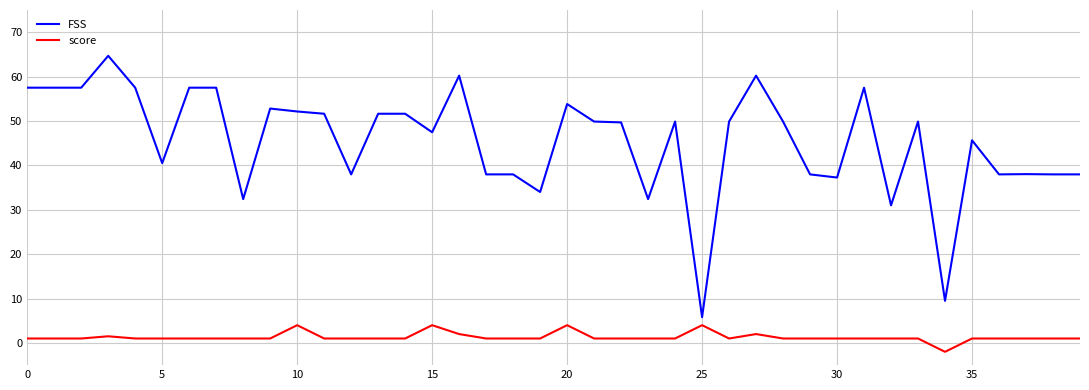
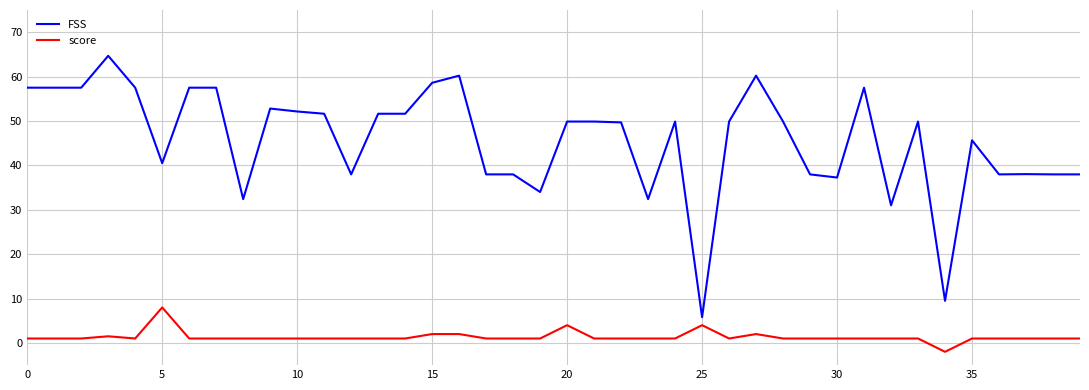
  {
    "FSS": {
      "0": 58,
      "5": 41,
      "10": 52,
-     "15": 47,
-     "20": 54,
+     "15": 59,
+     "20": 50,
      "25": 6,
      "30": 37,
      "35": 46
    },
    "score": {
      "0": 1,
-     "5": 1,
-     "10": 4,
-     "15": 4,
+     "5": 8,
+     "10": 1,
+     "15": 2,
      "20": 4,
      "25": 4,
      "30": 1,
      "35": 1
    }
  }
